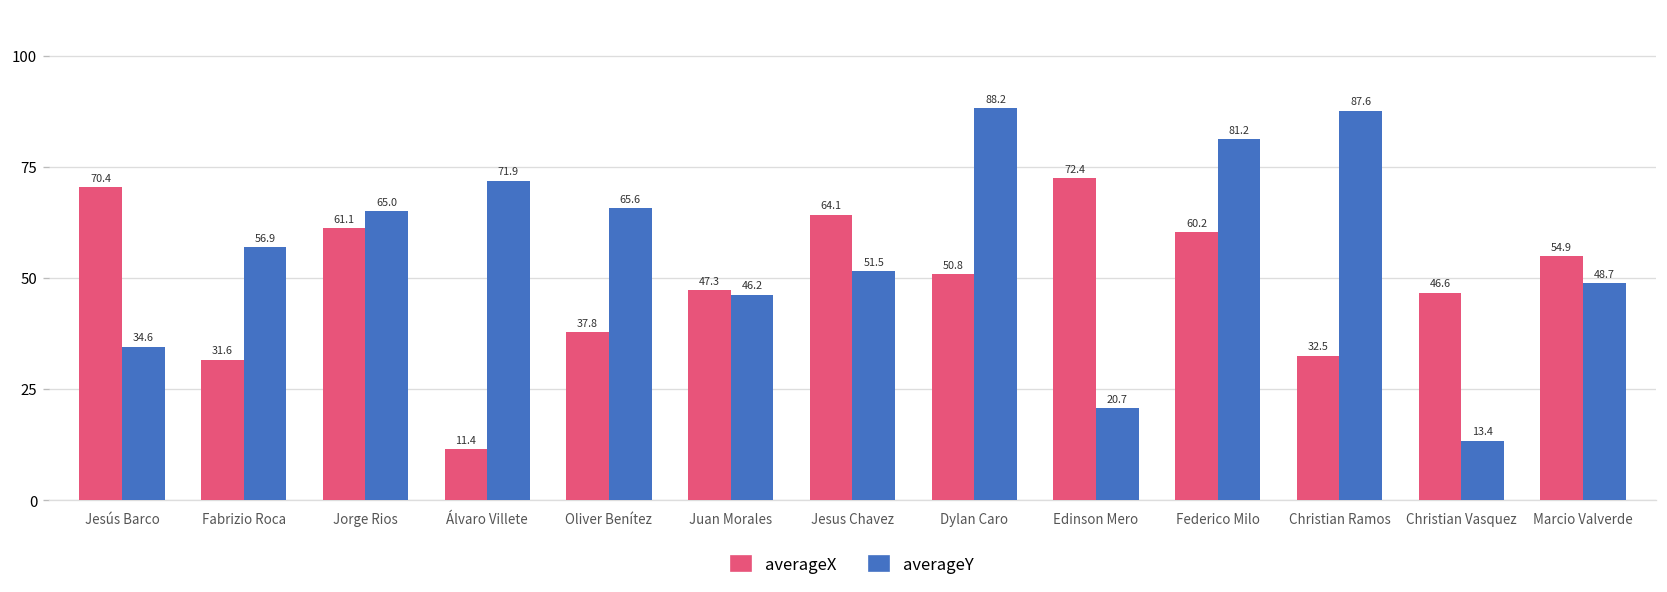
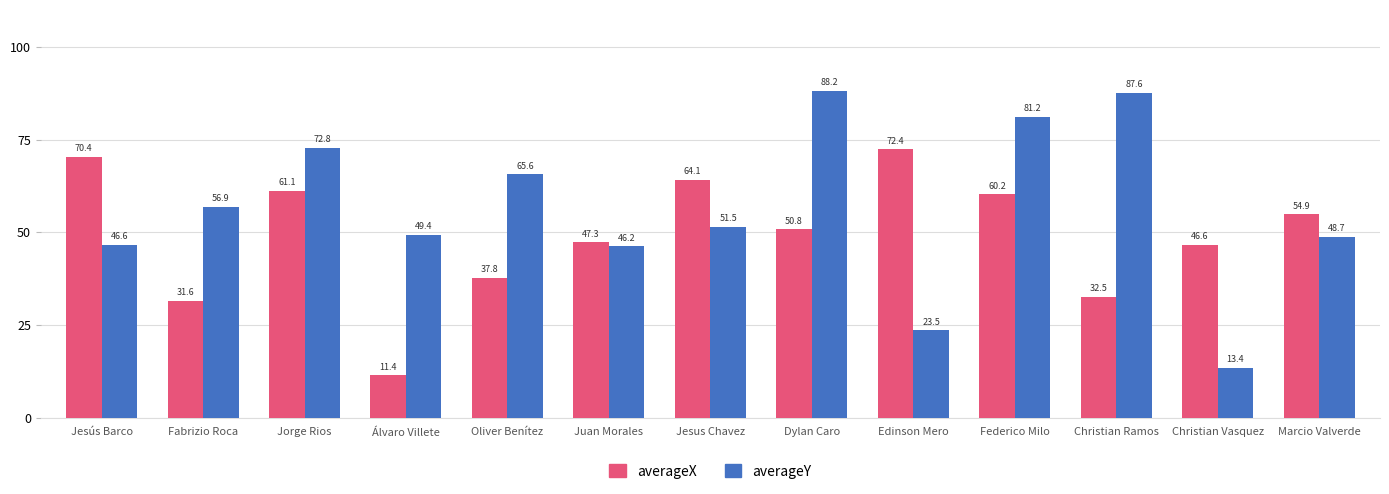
  {
    "averageX": {
      "Jesús Barco": 70.4,
      "Fabrizio Roca": 31.6,
      "Jorge Rios": 61.1,
      "Álvaro Villete": 11.4,
      "Oliver Benítez": 37.8,
      "Juan Morales": 47.3,
      "Jesus Chavez": 64.1,
      "Dylan Caro": 50.8,
      "Edinson Mero": 72.4,
      "Federico Milo": 60.2,
      "Christian Ramos": 32.5,
      "Christian Vasquez": 46.6,
      "Marcio Valverde": 54.9
    },
    "averageY": {
-     "Jesús Barco": 34.6,
+     "Jesús Barco": 46.6,
      "Fabrizio Roca": 56.9,
-     "Jorge Rios": 65.0,
-     "Álvaro Villete": 71.9,
+     "Jorge Rios": 72.8,
+     "Álvaro Villete": 49.4,
      "Oliver Benítez": 65.6,
      "Juan Morales": 46.2,
      "Jesus Chavez": 51.5,
      "Dylan Caro": 88.2,
-     "Edinson Mero": 20.7,
+     "Edinson Mero": 23.5,
      "Federico Milo": 81.2,
      "Christian Ramos": 87.6,
      "Christian Vasquez": 13.4,
      "Marcio Valverde": 48.7
    }
  }
